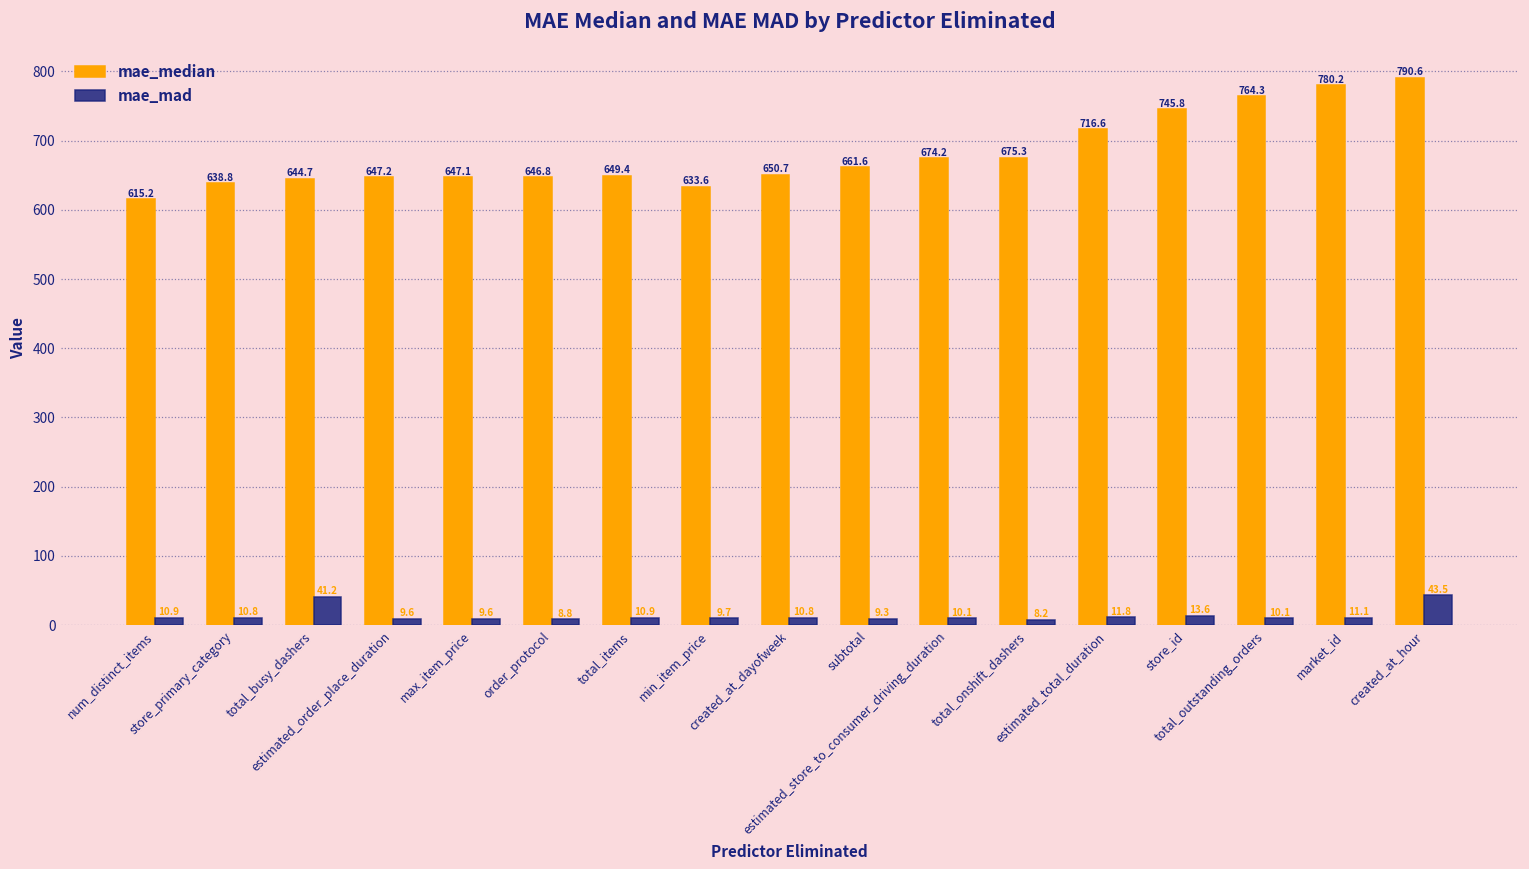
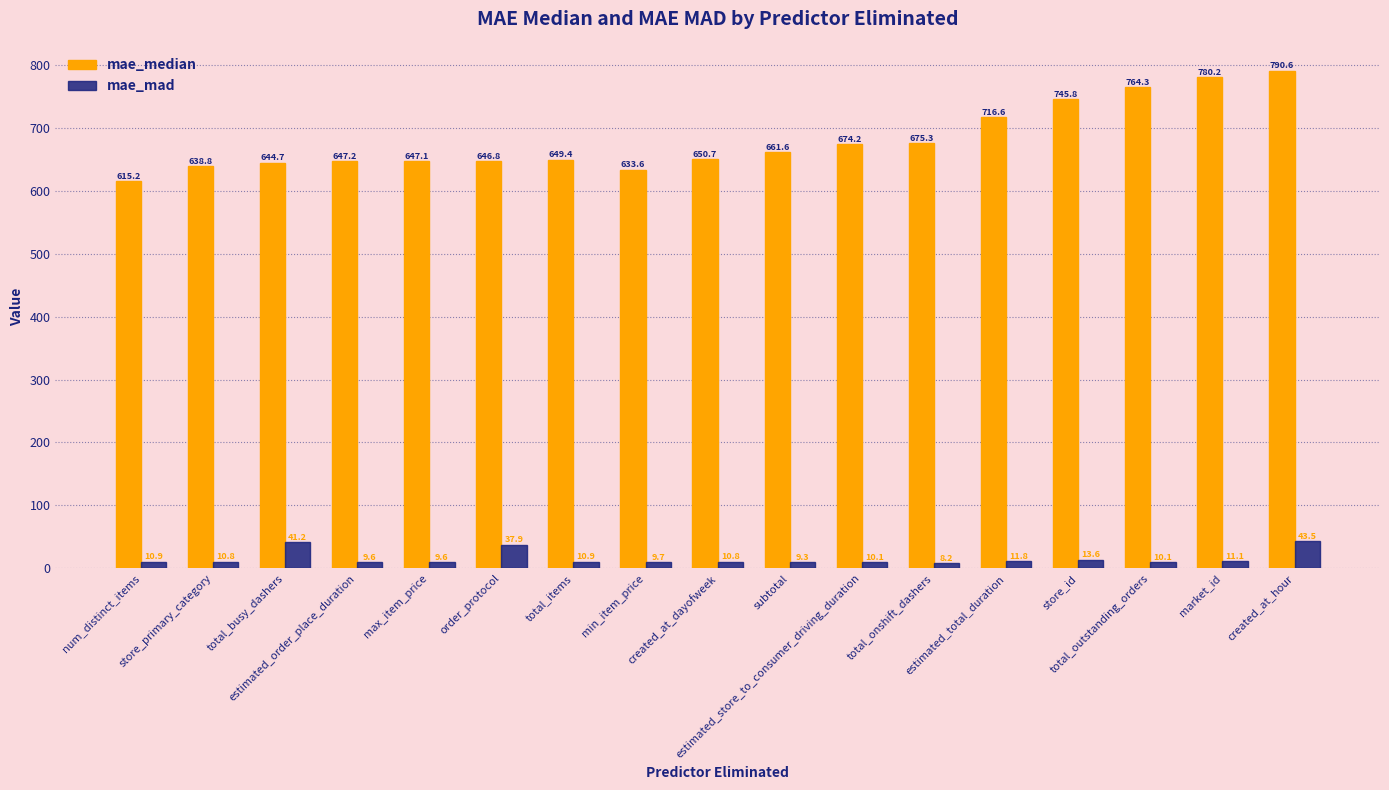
  {
    "mae_median": {
      "num_distinct_items": 615.2,
      "store_primary_category": 638.8,
      "total_busy_dashers": 644.7,
      "estimated_order_place_duration": 647.2,
      "max_item_price": 647.1,
      "order_protocol": 646.8,
      "total_items": 649.4,
      "min_item_price": 633.6,
      "created_at_dayofweek": 650.7,
      "subtotal": 661.6,
      "estimated_store_to_consumer_driving_duration": 674.2,
      "total_onshift_dashers": 675.3,
      "estimated_total_duration": 716.6,
      "store_id": 745.8,
      "total_outstanding_orders": 764.3,
      "market_id": 780.2,
      "created_at_hour": 790.6
    },
    "mae_mad": {
      "num_distinct_items": 10.9,
      "store_primary_category": 10.8,
      "total_busy_dashers": 41.2,
      "estimated_order_place_duration": 9.6,
      "max_item_price": 9.6,
-     "order_protocol": 8.8,
+     "order_protocol": 37.9,
      "total_items": 10.9,
      "min_item_price": 9.7,
      "created_at_dayofweek": 10.8,
      "subtotal": 9.3,
      "estimated_store_to_consumer_driving_duration": 10.1,
      "total_onshift_dashers": 8.2,
      "estimated_total_duration": 11.8,
      "store_id": 13.6,
      "total_outstanding_orders": 10.1,
      "market_id": 11.1,
      "created_at_hour": 43.5
    }
  }
